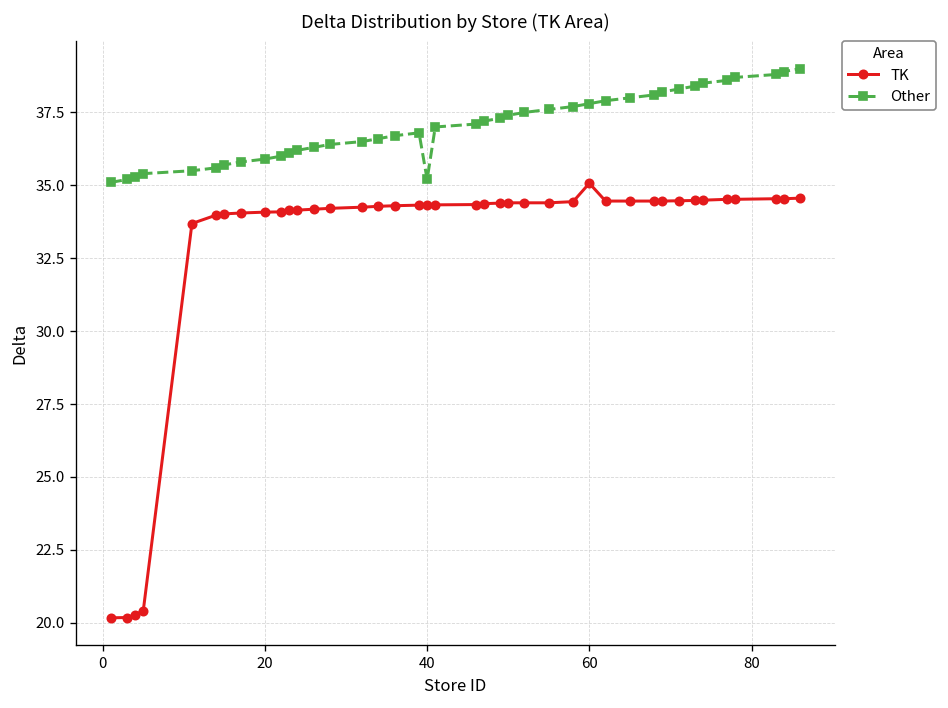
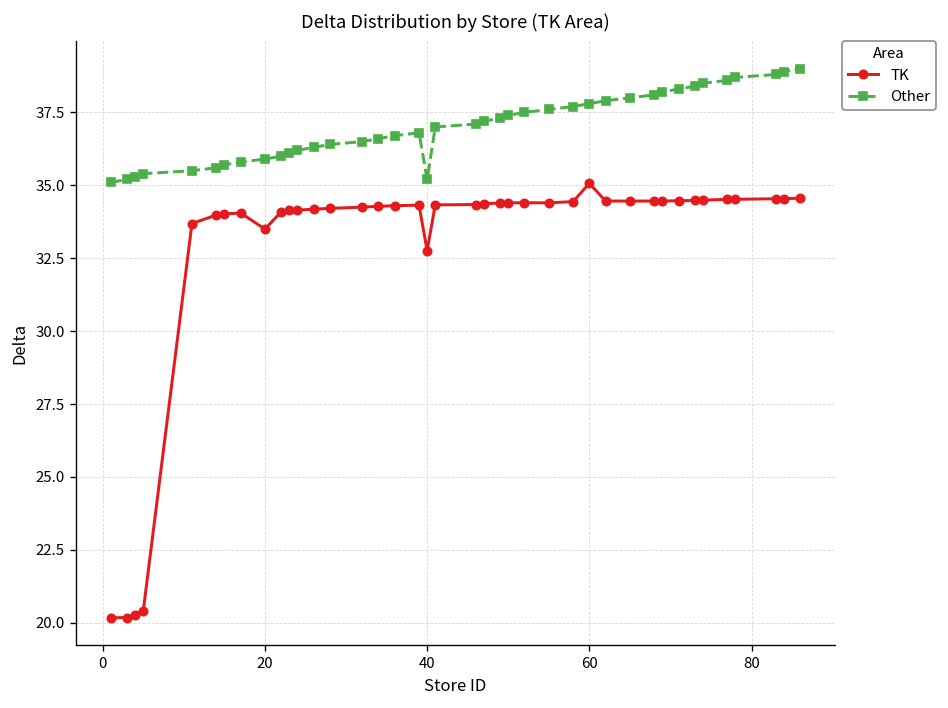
  {
    "TK": {
-     "20": 34.1,
-     "40": 34.3,
+     "20": 33.5,
+     "40": 32.8,
      "60": 35.1
    },
    "Other": {
      "20": 35.9,
      "40": 35.2,
      "60": 37.8
    }
  }
